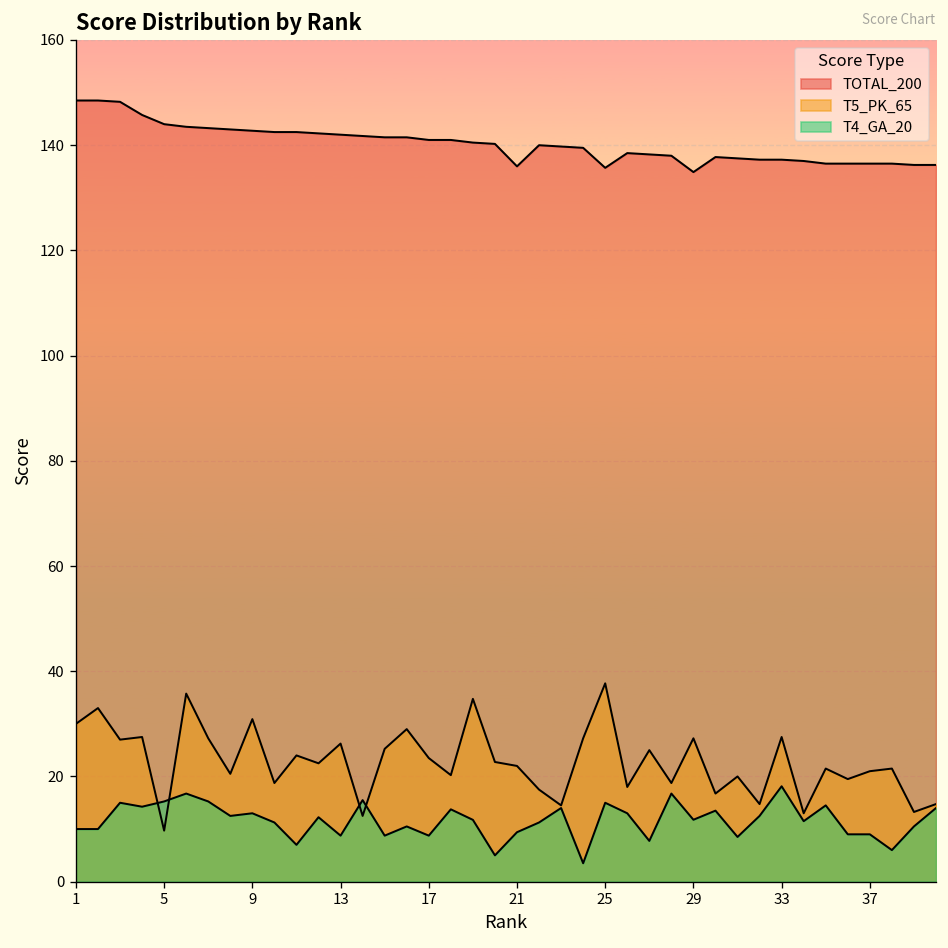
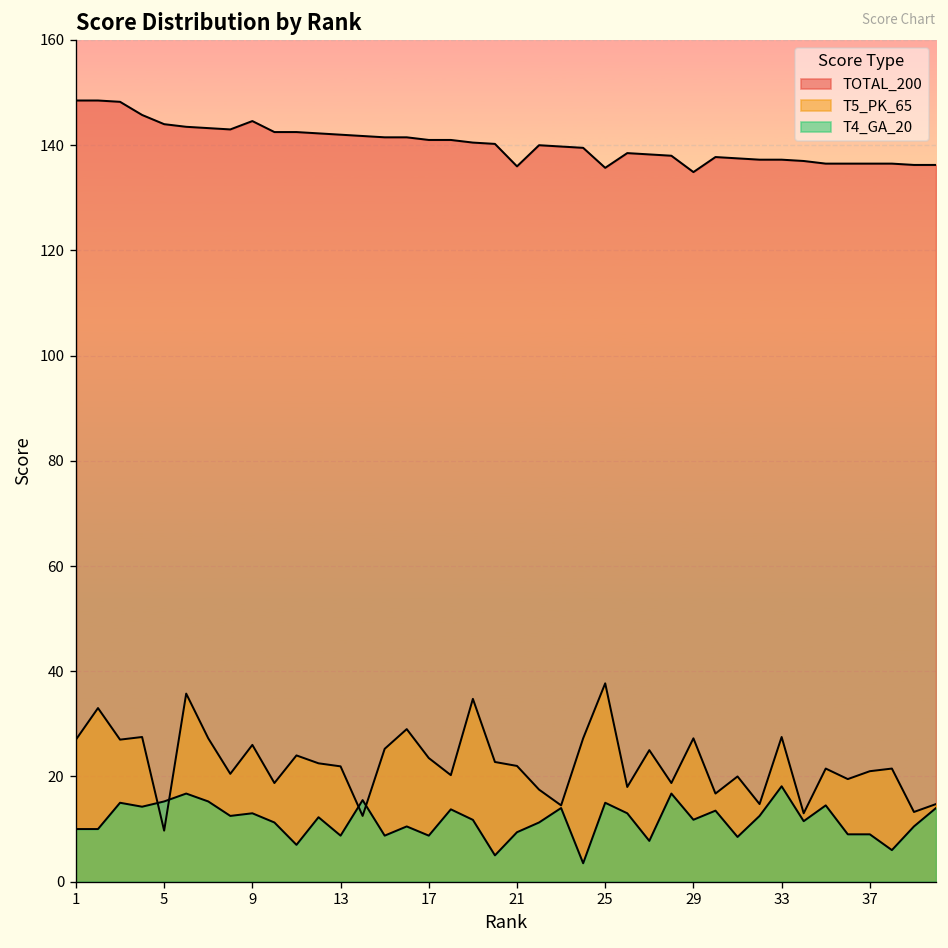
  {
    "TOTAL_200": {
      "1": 149,
      "5": 144,
-     "9": 143,
+     "9": 145,
      "13": 142,
      "17": 141,
      "21": 136,
      "25": 136,
      "29": 135,
      "33": 137,
      "37": 137
    },
    "T5_PK_65": {
-     "1": 30,
+     "1": 27,
      "5": 10,
-     "9": 31,
-     "13": 26,
+     "9": 26,
+     "13": 22,
      "17": 24,
      "21": 22,
      "25": 38,
      "29": 27,
      "33": 28,
      "37": 21
    },
    "T4_GA_20": {
      "1": 10,
      "5": 15,
      "9": 13,
      "13": 9,
      "17": 9,
      "21": 9,
      "25": 15,
      "29": 12,
      "33": 18,
      "37": 9
    }
  }
